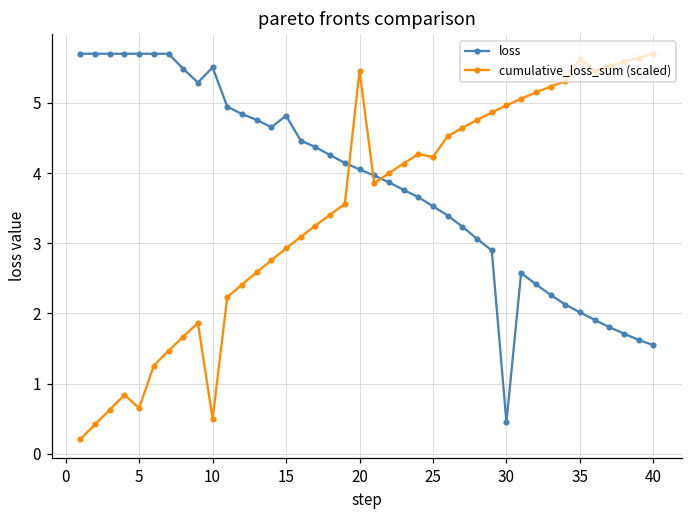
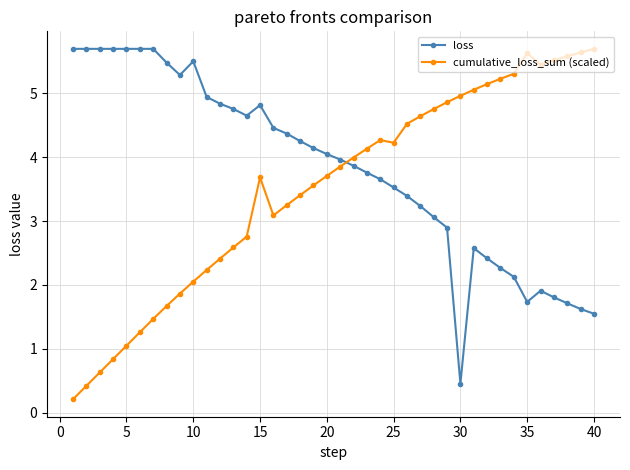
  {
    "loss": {
      "5": 5.7,
      "10": 5.5,
      "15": 4.8,
      "20": 4.1,
      "25": 3.5,
      "30": 0.5,
-     "35": 2.0,
+     "35": 1.7,
      "40": 1.5
    },
    "cumulative_loss_sum (scaled)": {
-     "5": 0.7,
-     "10": 0.5,
-     "15": 2.9,
-     "20": 5.5,
+     "5": 1.0,
+     "10": 2.1,
+     "15": 3.7,
+     "20": 3.7,
      "25": 4.2,
      "30": 5.0
    }
  }
